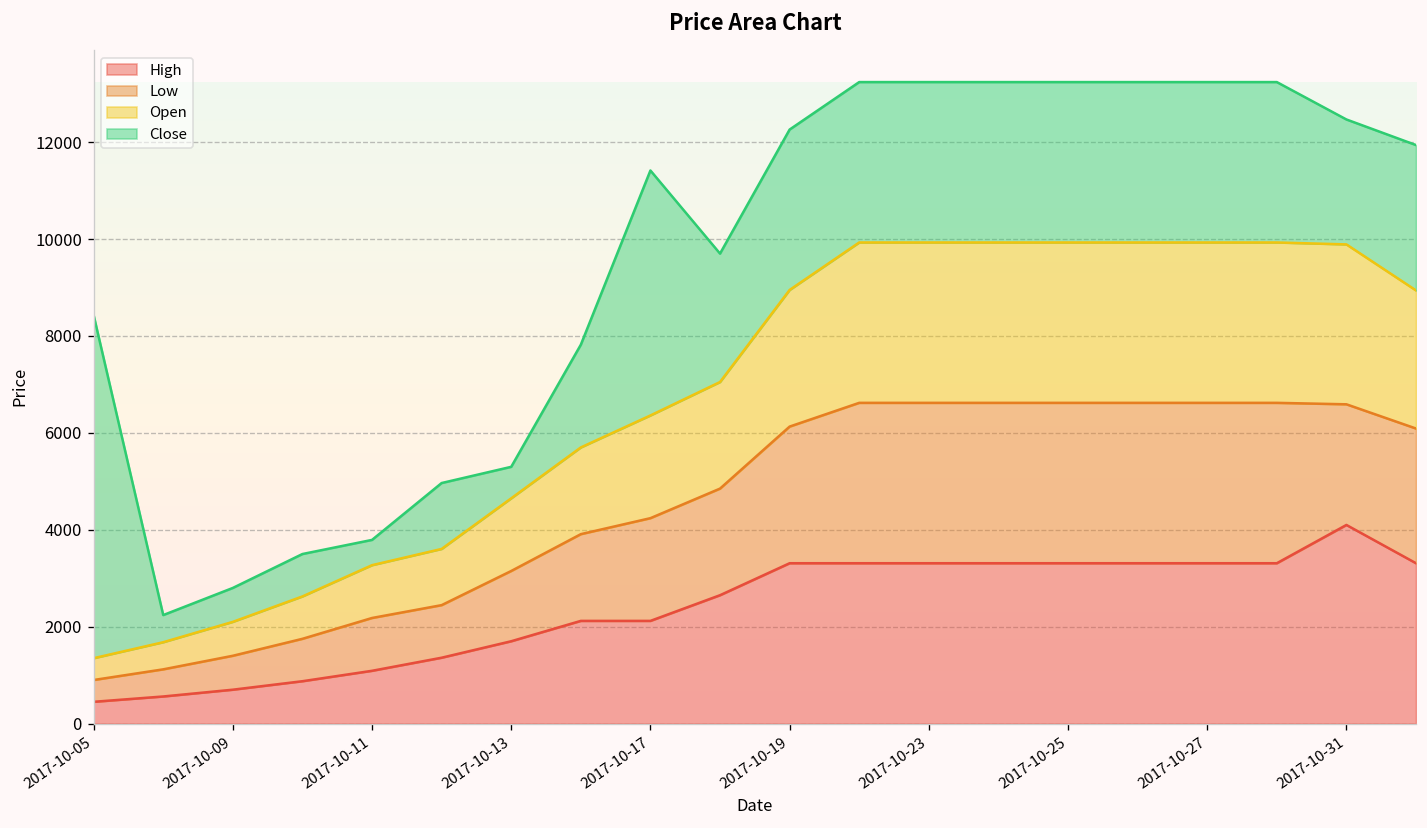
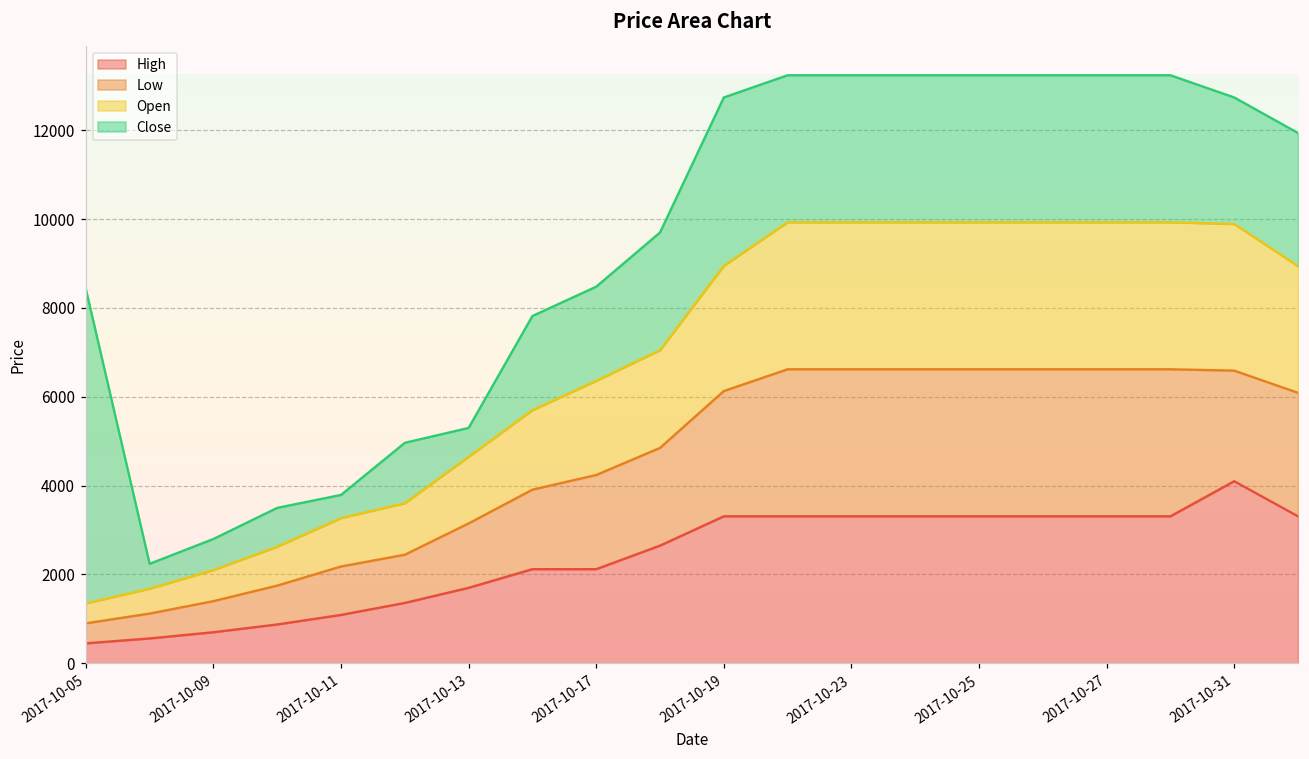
  {
    "Close": {
      "2017-10-05": 7100,
      "2017-10-09": 700,
      "2017-10-11": 500,
      "2017-10-13": 600,
-     "2017-10-17": 5100,
-     "2017-10-19": 3300,
+     "2017-10-17": 2100,
+     "2017-10-19": 3800,
      "2017-10-23": 3300,
      "2017-10-25": 3300,
      "2017-10-27": 3300,
-     "2017-10-31": 2600
+     "2017-10-31": 2900
    }
  }
